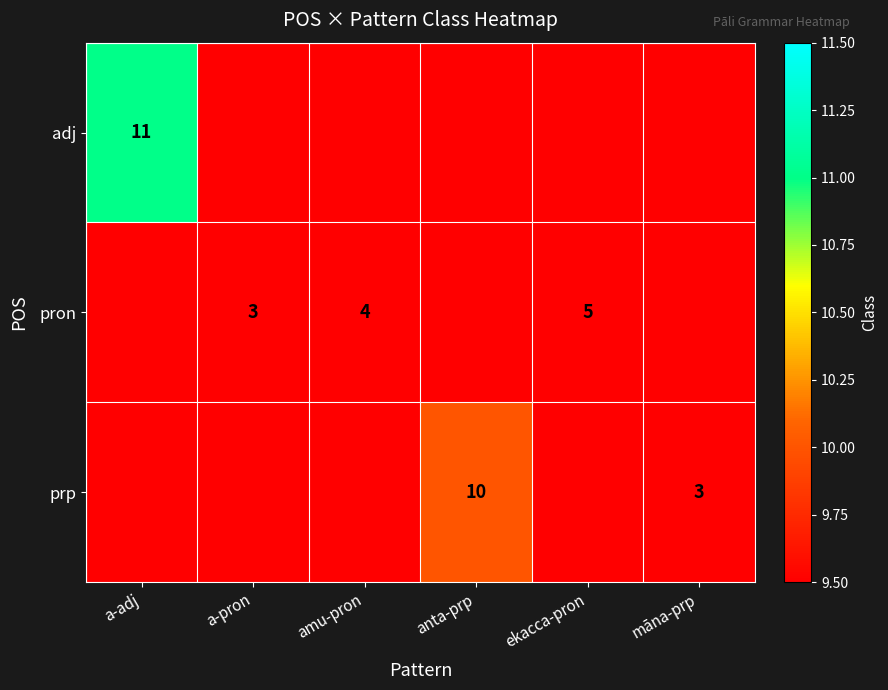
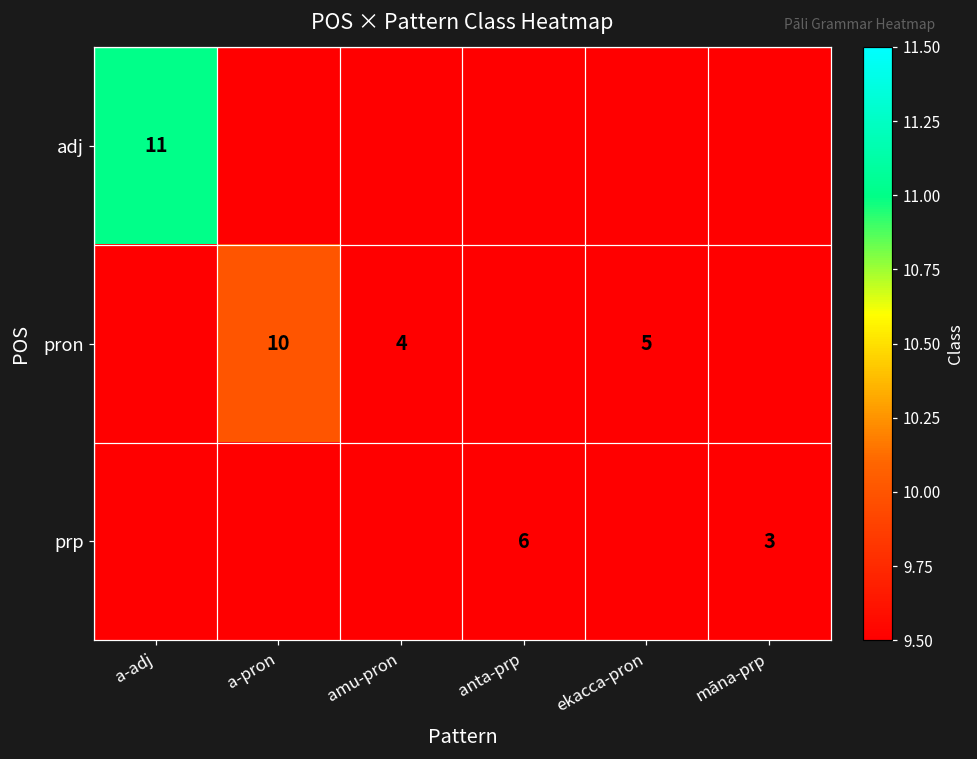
  {
    "adj": {
      "a-adj": 11
    },
    "pron": {
-     "a-pron": 3,
+     "a-pron": 10,
      "amu-pron": 4,
      "ekacca-pron": 5
    },
    "prp": {
-     "anta-prp": 10,
+     "anta-prp": 6,
      "māna-prp": 3
    }
  }
